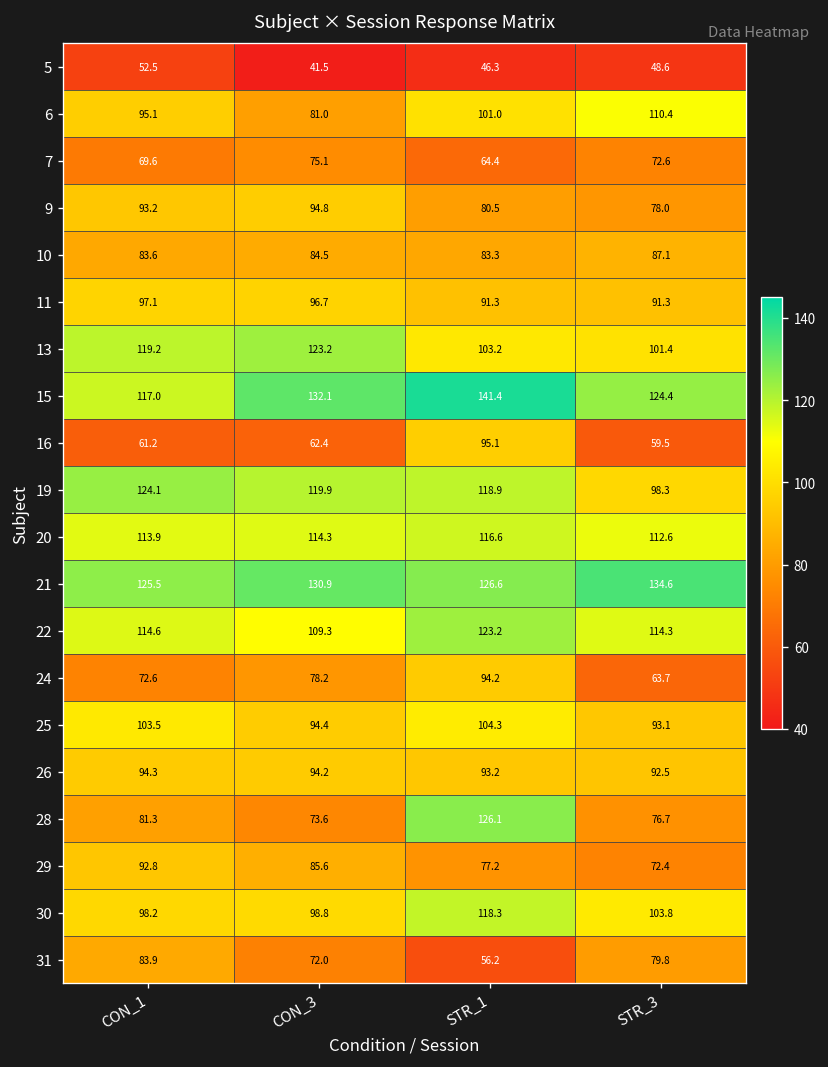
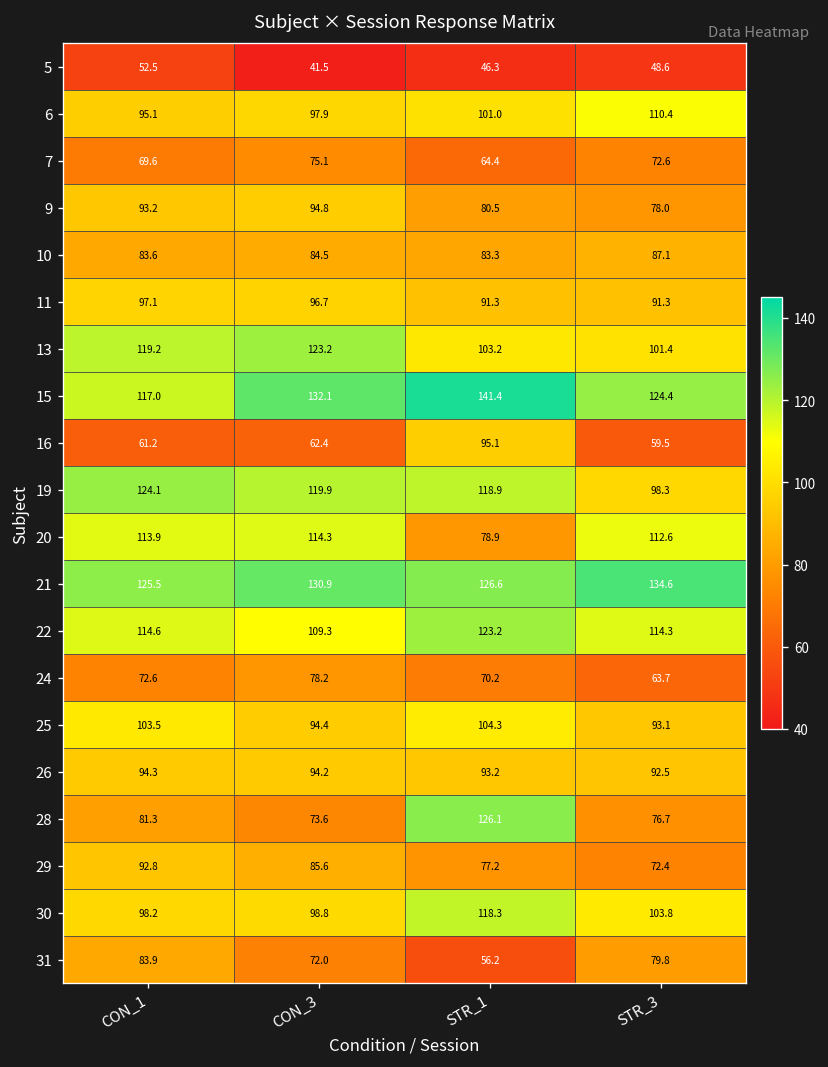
  {
    "5": {
      "CON_1": 52.5,
      "CON_3": 41.5,
      "STR_1": 46.3,
      "STR_3": 48.6
    },
    "6": {
      "CON_1": 95.1,
-     "CON_3": 81.0,
+     "CON_3": 97.9,
      "STR_1": 101.0,
      "STR_3": 110.4
    },
    "7": {
      "CON_1": 69.6,
      "CON_3": 75.1,
      "STR_1": 64.4,
      "STR_3": 72.6
    },
    "9": {
      "CON_1": 93.2,
      "CON_3": 94.8,
      "STR_1": 80.5,
      "STR_3": 78.0
    },
    "10": {
      "CON_1": 83.6,
      "CON_3": 84.5,
      "STR_1": 83.3,
      "STR_3": 87.1
    },
    "11": {
      "CON_1": 97.1,
      "CON_3": 96.7,
      "STR_1": 91.3,
      "STR_3": 91.3
    },
    "13": {
      "CON_1": 119.2,
      "CON_3": 123.2,
      "STR_1": 103.2,
      "STR_3": 101.4
    },
    "15": {
      "CON_1": 117.0,
      "CON_3": 132.1,
      "STR_1": 141.4,
      "STR_3": 124.4
    },
    "16": {
      "CON_1": 61.2,
      "CON_3": 62.4,
      "STR_1": 95.1,
      "STR_3": 59.5
    },
    "19": {
      "CON_1": 124.1,
      "CON_3": 119.9,
      "STR_1": 118.9,
      "STR_3": 98.3
    },
    "20": {
      "CON_1": 113.9,
      "CON_3": 114.3,
-     "STR_1": 116.6,
+     "STR_1": 78.9,
      "STR_3": 112.6
    },
    "21": {
      "CON_1": 125.5,
      "CON_3": 130.9,
      "STR_1": 126.6,
      "STR_3": 134.6
    },
    "22": {
      "CON_1": 114.6,
      "CON_3": 109.3,
      "STR_1": 123.2,
      "STR_3": 114.3
    },
    "24": {
      "CON_1": 72.6,
      "CON_3": 78.2,
-     "STR_1": 94.2,
+     "STR_1": 70.2,
      "STR_3": 63.7
    },
    "25": {
      "CON_1": 103.5,
      "CON_3": 94.4,
      "STR_1": 104.3,
      "STR_3": 93.1
    },
    "26": {
      "CON_1": 94.3,
      "CON_3": 94.2,
      "STR_1": 93.2,
      "STR_3": 92.5
    },
    "28": {
      "CON_1": 81.3,
      "CON_3": 73.6,
      "STR_1": 126.1,
      "STR_3": 76.7
    },
    "29": {
      "CON_1": 92.8,
      "CON_3": 85.6,
      "STR_1": 77.2,
      "STR_3": 72.4
    },
    "30": {
      "CON_1": 98.2,
      "CON_3": 98.8,
      "STR_1": 118.3,
      "STR_3": 103.8
    },
    "31": {
      "CON_1": 83.9,
      "CON_3": 72.0,
      "STR_1": 56.2,
      "STR_3": 79.8
    }
  }
